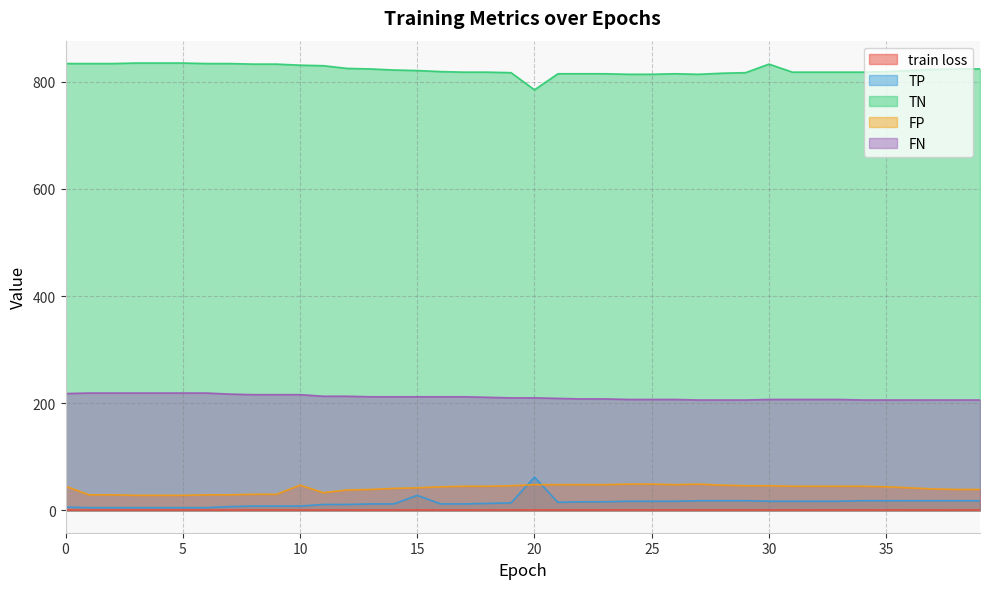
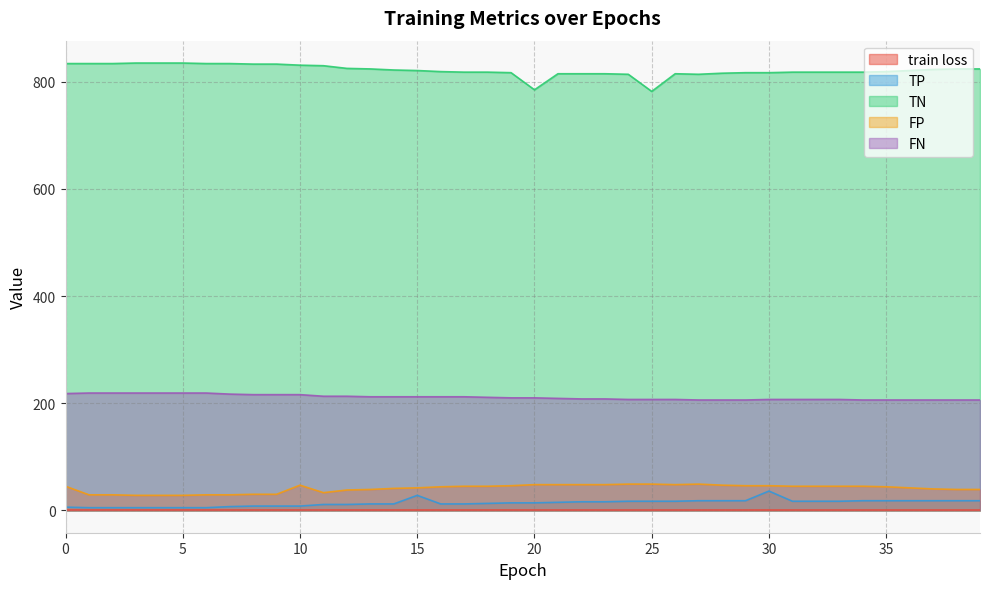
  {
    "train loss": {
      "0": 0,
      "10": 0,
      "15": 0,
      "20": 0,
      "25": 0,
      "30": 0,
      "35": 0
    },
    "TP": {
      "0": 10,
      "10": 10,
      "15": 30,
-     "20": 60,
+     "20": 10,
      "25": 20,
-     "30": 20,
+     "30": 40,
      "35": 20
    },
    "TN": {
      "0": 830,
      "5": 840,
      "10": 830,
      "15": 820,
      "20": 790,
-     "25": 810,
-     "30": 830
+     "25": 780,
+     "30": 820
    },
    "FP": {
      "0": 50,
      "5": 30,
      "10": 50,
      "15": 40,
      "20": 50,
      "25": 50,
      "30": 50,
      "35": 40
    },
    "FN": {
      "0": 220,
      "5": 220,
      "10": 220,
      "15": 210,
      "20": 210,
      "25": 210,
      "30": 210,
      "35": 210
    }
  }
